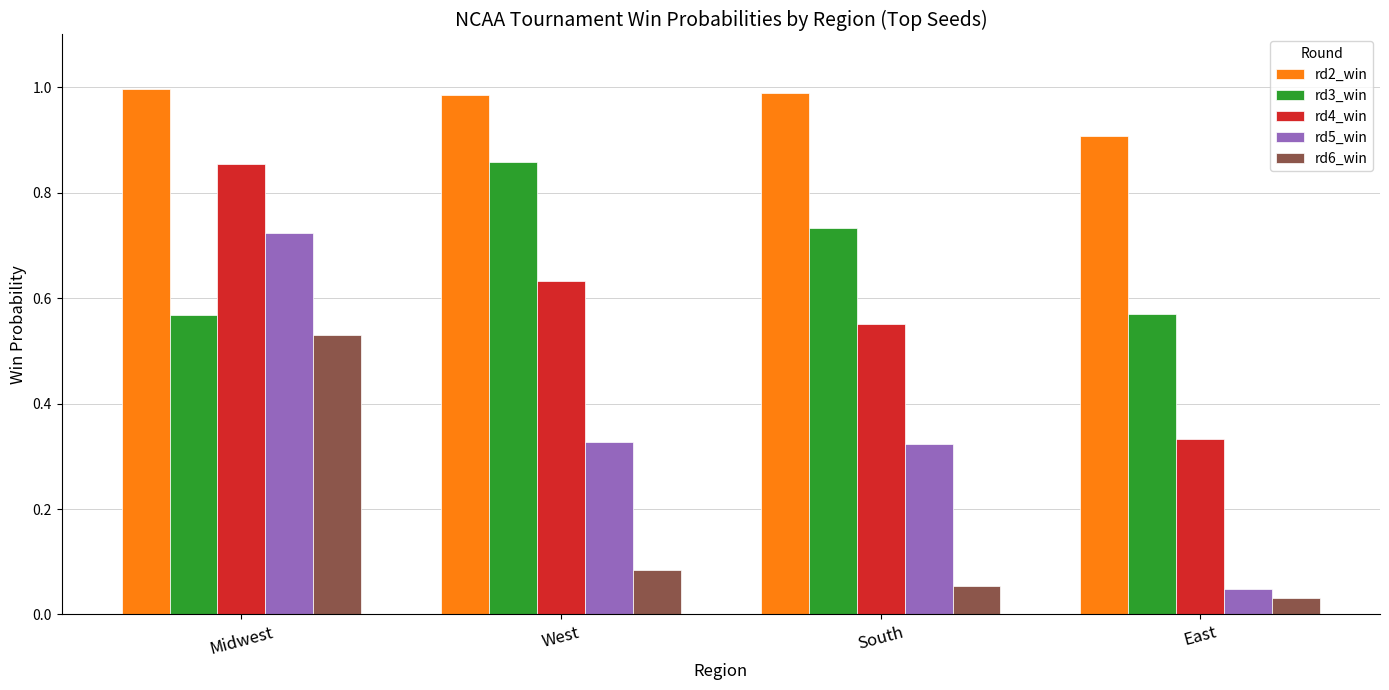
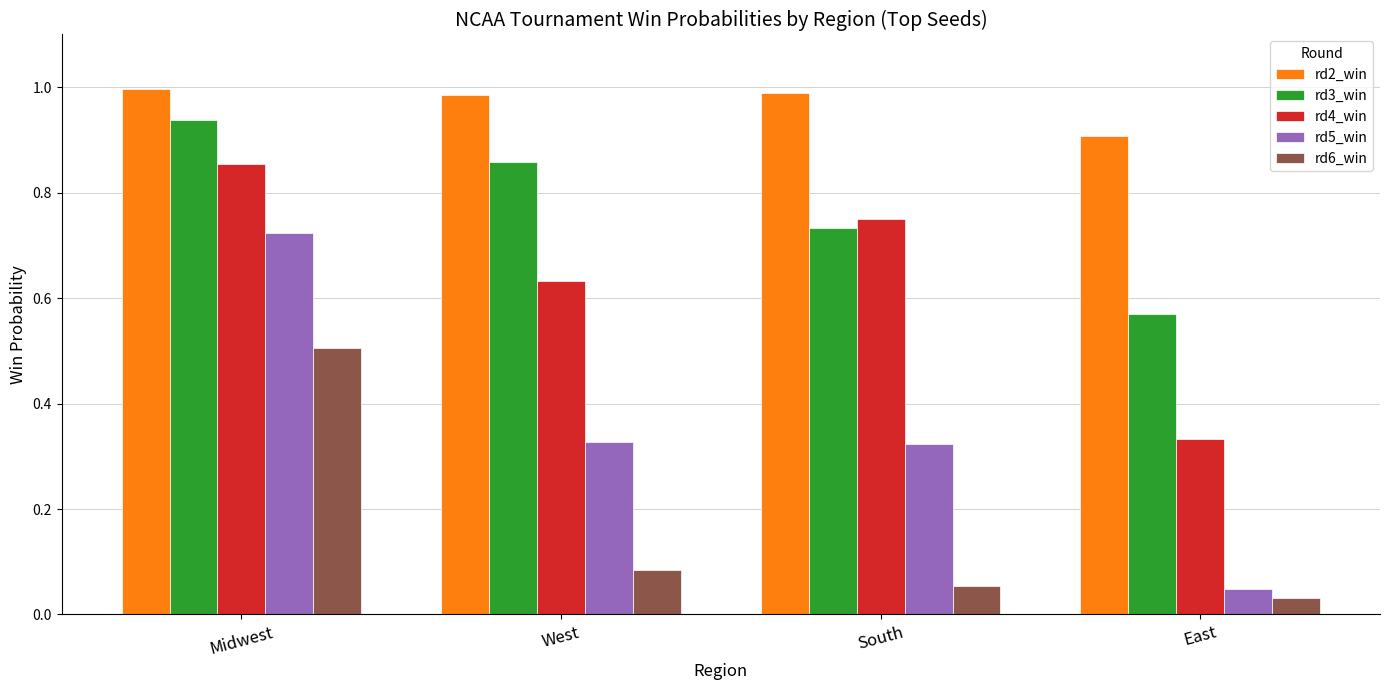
  {
    "rd2_win": {
      "Midwest": 1.00,
      "West": 0.99,
      "South": 0.99,
      "East": 0.91
    },
    "rd3_win": {
-     "Midwest": 0.57,
+     "Midwest": 0.94,
      "West": 0.86,
      "South": 0.73,
      "East": 0.57
    },
    "rd4_win": {
      "Midwest": 0.85,
      "West": 0.63,
-     "South": 0.55,
+     "South": 0.75,
      "East": 0.33
    },
    "rd5_win": {
      "Midwest": 0.72,
      "West": 0.33,
      "South": 0.32,
      "East": 0.05
    },
    "rd6_win": {
-     "Midwest": 0.53,
+     "Midwest": 0.50,
      "West": 0.08,
      "South": 0.05,
      "East": 0.03
    }
  }
